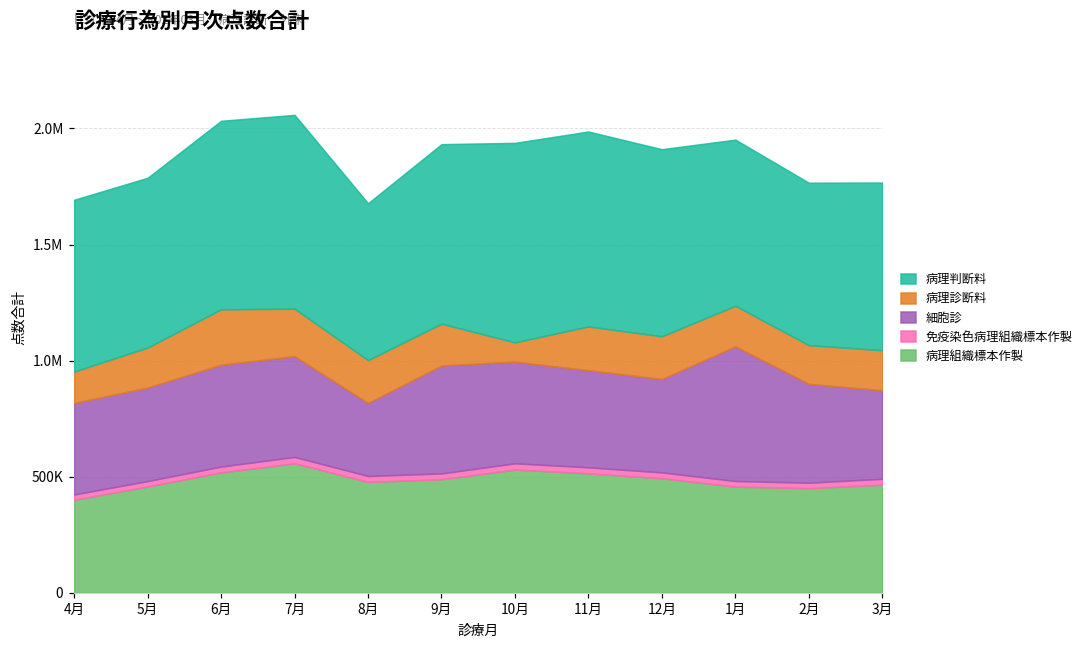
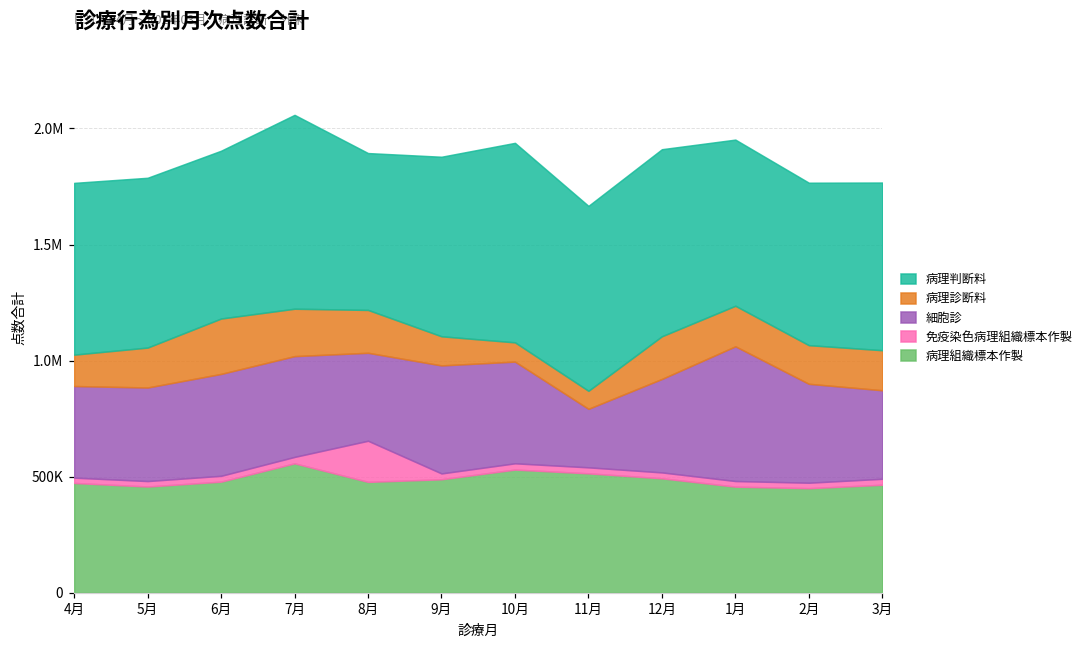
  {
    "病理組織標本作製": {
-     "4月": 400000,
+     "4月": 470000,
      "5月": 460000,
-     "6月": 520000,
+     "6月": 480000,
      "7月": 560000,
      "8月": 480000,
      "9月": 490000,
      "10月": 530000,
      "11月": 510000,
      "12月": 490000,
      "1月": 460000,
      "2月": 450000,
      "3月": 460000
    },
    "免疫染色病理組織標本作製": {
      "4月": 20000,
      "5月": 20000,
      "6月": 30000,
      "7月": 30000,
-     "8月": 30000,
+     "8月": 180000,
      "9月": 30000,
      "10月": 30000,
      "11月": 30000,
      "12月": 30000,
      "1月": 20000,
      "2月": 20000,
      "3月": 30000
    },
    "細胞診": {
      "4月": 390000,
      "5月": 400000,
      "6月": 440000,
      "7月": 430000,
-     "8月": 310000,
+     "8月": 380000,
      "9月": 470000,
      "10月": 440000,
-     "11月": 420000,
+     "11月": 250000,
      "12月": 400000,
      "1月": 580000,
      "2月": 430000,
      "3月": 380000
    },
    "病理診断料": {
      "4月": 140000,
      "5月": 170000,
      "6月": 240000,
      "7月": 200000,
      "8月": 180000,
-     "9月": 180000,
+     "9月": 130000,
      "10月": 80000,
-     "11月": 190000,
+     "11月": 80000,
      "12月": 180000,
      "1月": 170000,
      "2月": 170000,
      "3月": 170000
    },
    "病理判断料": {
      "4月": 740000,
      "5月": 730000,
-     "6月": 810000,
+     "6月": 720000,
      "7月": 840000,
      "8月": 680000,
      "9月": 770000,
      "10月": 860000,
-     "11月": 840000,
+     "11月": 800000,
      "12月": 810000,
      "1月": 720000,
      "2月": 700000,
      "3月": 720000
    }
  }
